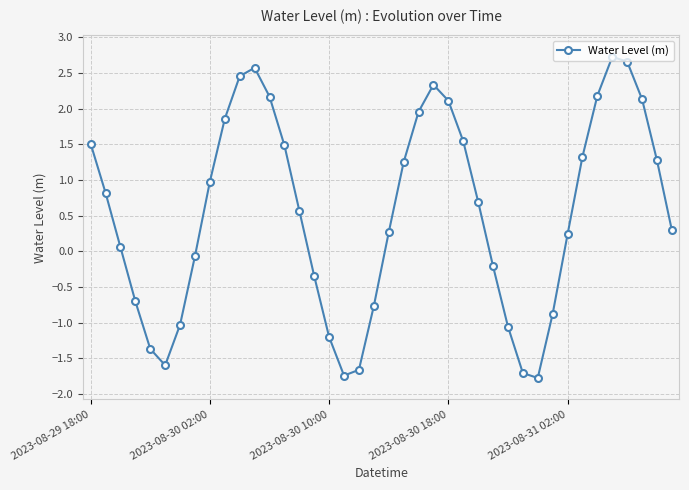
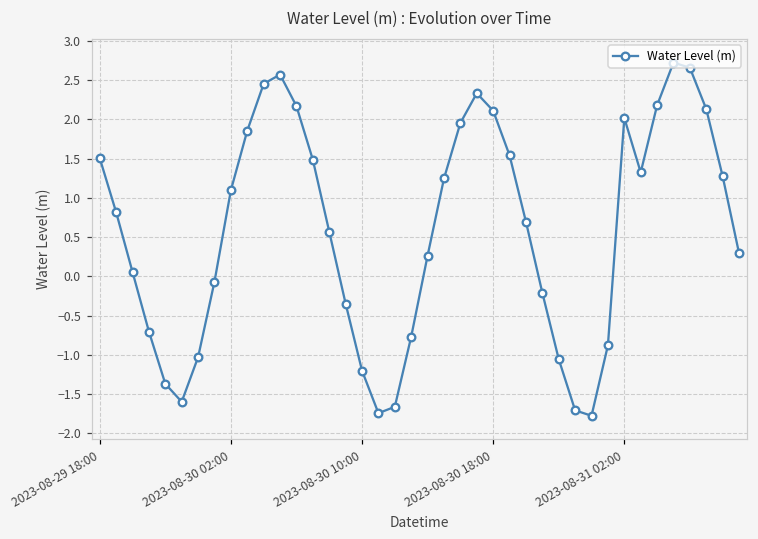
  {
    "2023-08-29 18:00": 1.5,
-   "2023-08-30 02:00": 1.0,
+   "2023-08-30 02:00": 1.1,
    "2023-08-30 10:00": -1.2,
    "2023-08-30 18:00": 2.1,
-   "2023-08-31 02:00": 0.2
+   "2023-08-31 02:00": 2.0
  }
